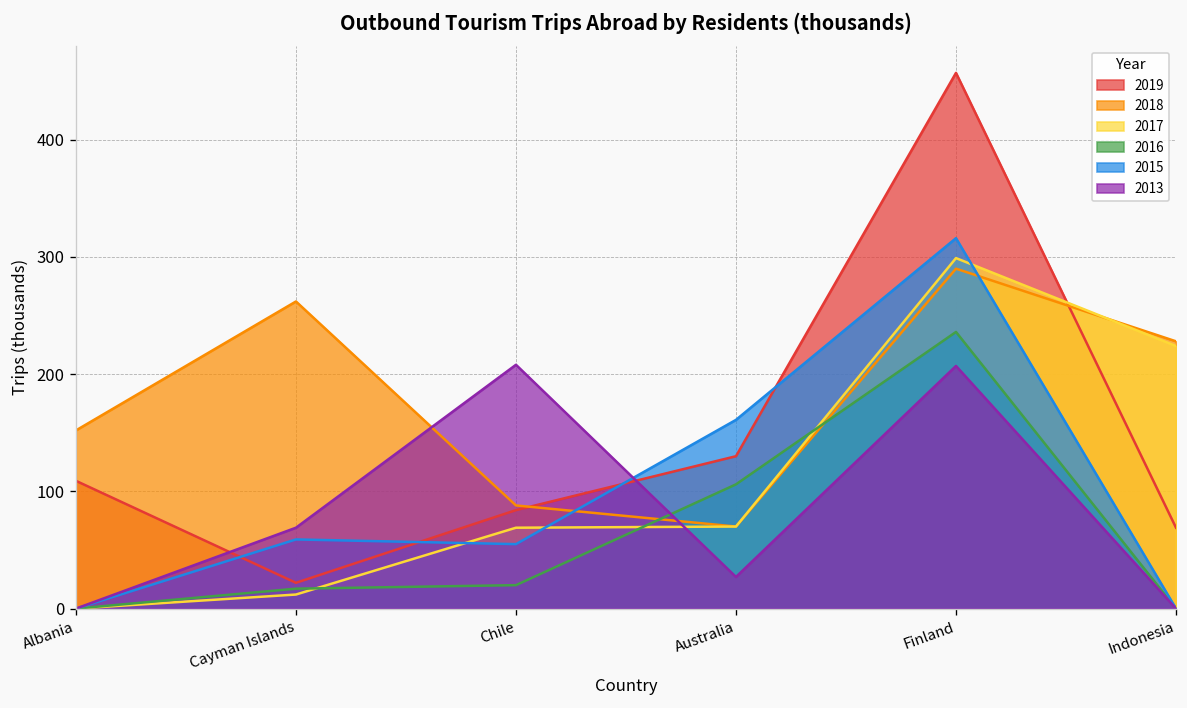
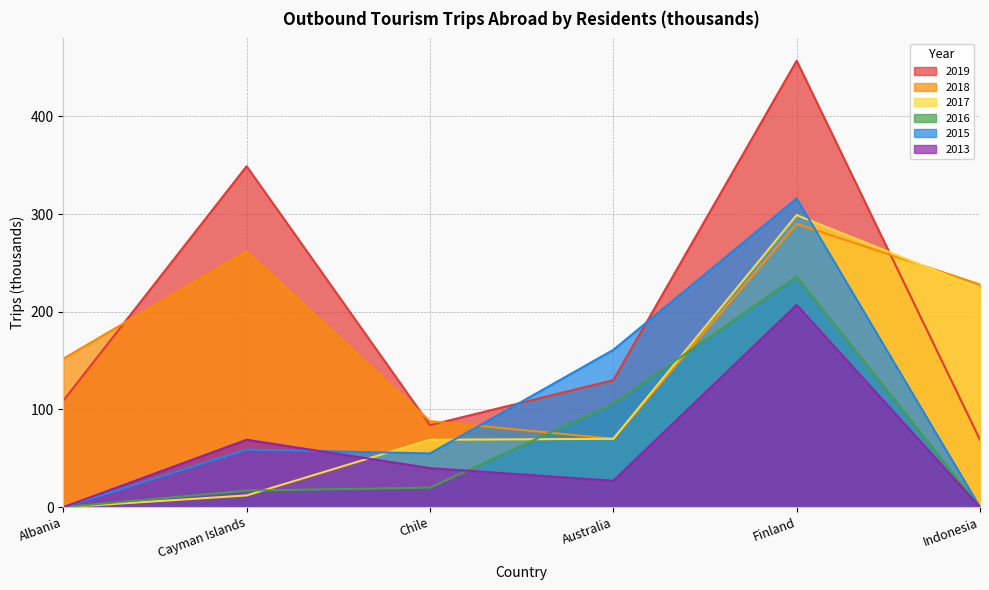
  {
    "2019": {
      "Albania": 110,
-     "Cayman Islands": 20,
+     "Cayman Islands": 350,
      "Chile": 80,
      "Australia": 130,
      "Finland": 460,
      "Indonesia": 70
    },
    "2018": {
      "Albania": 150,
      "Cayman Islands": 260,
      "Chile": 90,
      "Finland": 290,
      "Indonesia": 230
    },
    "2017": {
      "Cayman Islands": 10,
      "Chile": 70,
      "Finland": 300,
      "Indonesia": 220
    },
    "2016": {
      "Cayman Islands": 20,
      "Chile": 20,
      "Australia": 110,
      "Finland": 240
    },
    "2015": {
      "Cayman Islands": 60,
      "Chile": 60,
      "Australia": 160,
      "Finland": 320
    },
    "2013": {
      "Cayman Islands": 70,
-     "Chile": 210,
+     "Chile": 40,
      "Australia": 30,
      "Finland": 210
    }
  }
